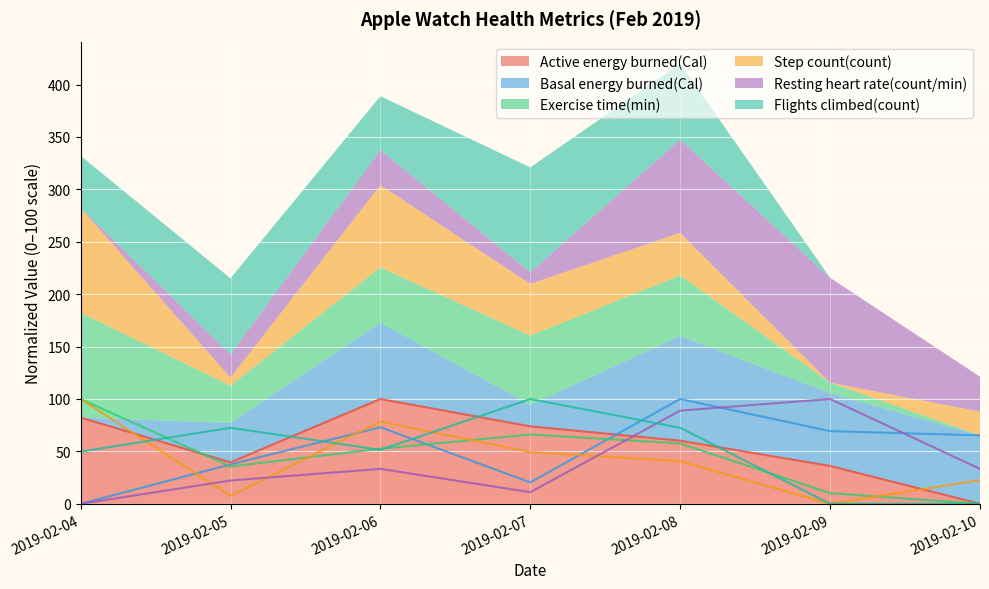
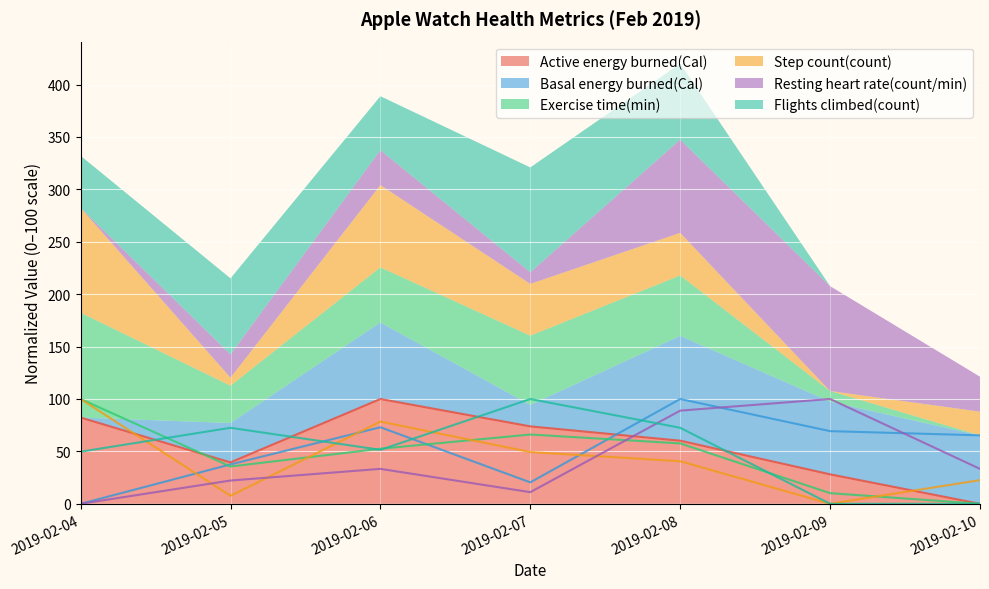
  {
    "Active energy burned(Cal)": {
      "2019-02-06": 100,
      "2019-02-07": 74,
      "2019-02-08": 60,
-     "2019-02-09": 36
+     "2019-02-09": 28
    }
  }
